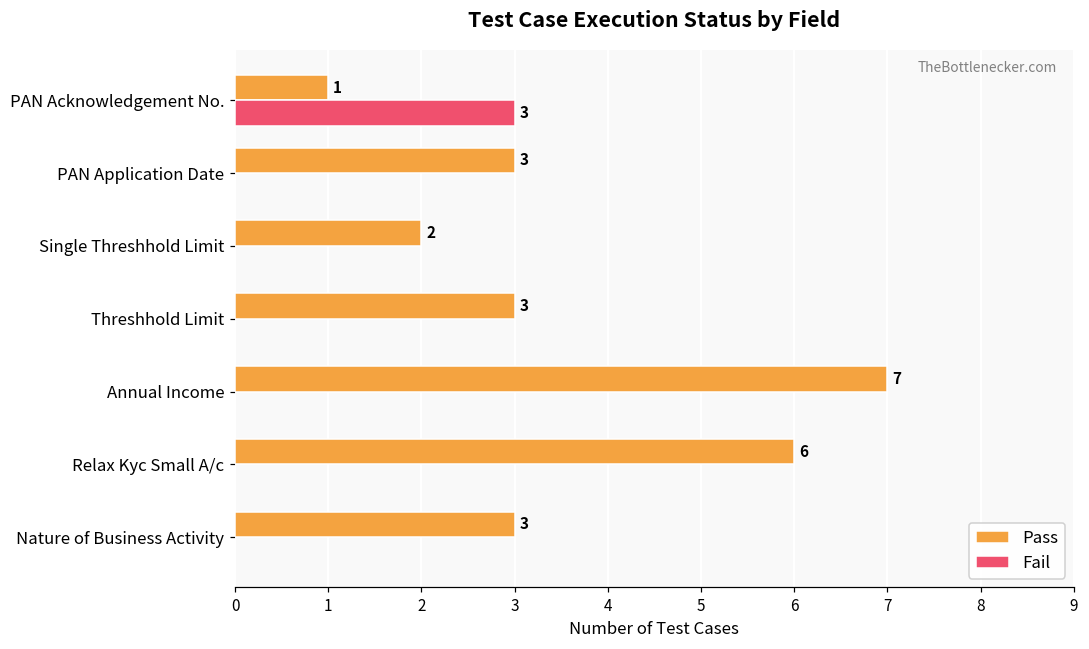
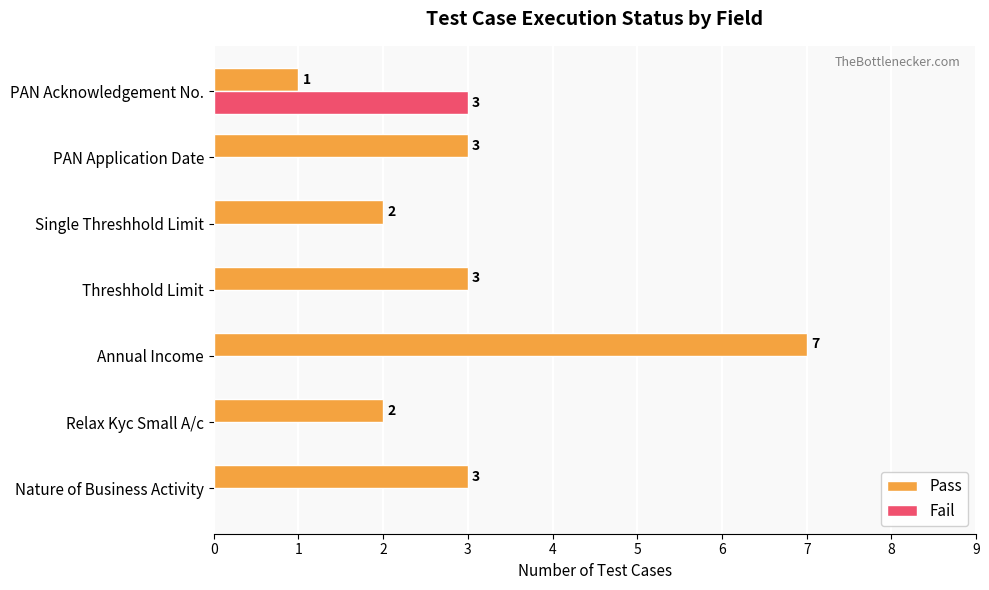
  {
    "Pass": {
      "PAN Acknowledgement No.": 1,
      "PAN Application Date": 3,
      "Single Threshhold Limit": 2,
      "Threshhold Limit": 3,
      "Annual Income": 7,
-     "Relax Kyc Small A/c": 6,
+     "Relax Kyc Small A/c": 2,
      "Nature of Business Activity": 3
    },
    "Fail": {
      "PAN Acknowledgement No.": 3
    }
  }
